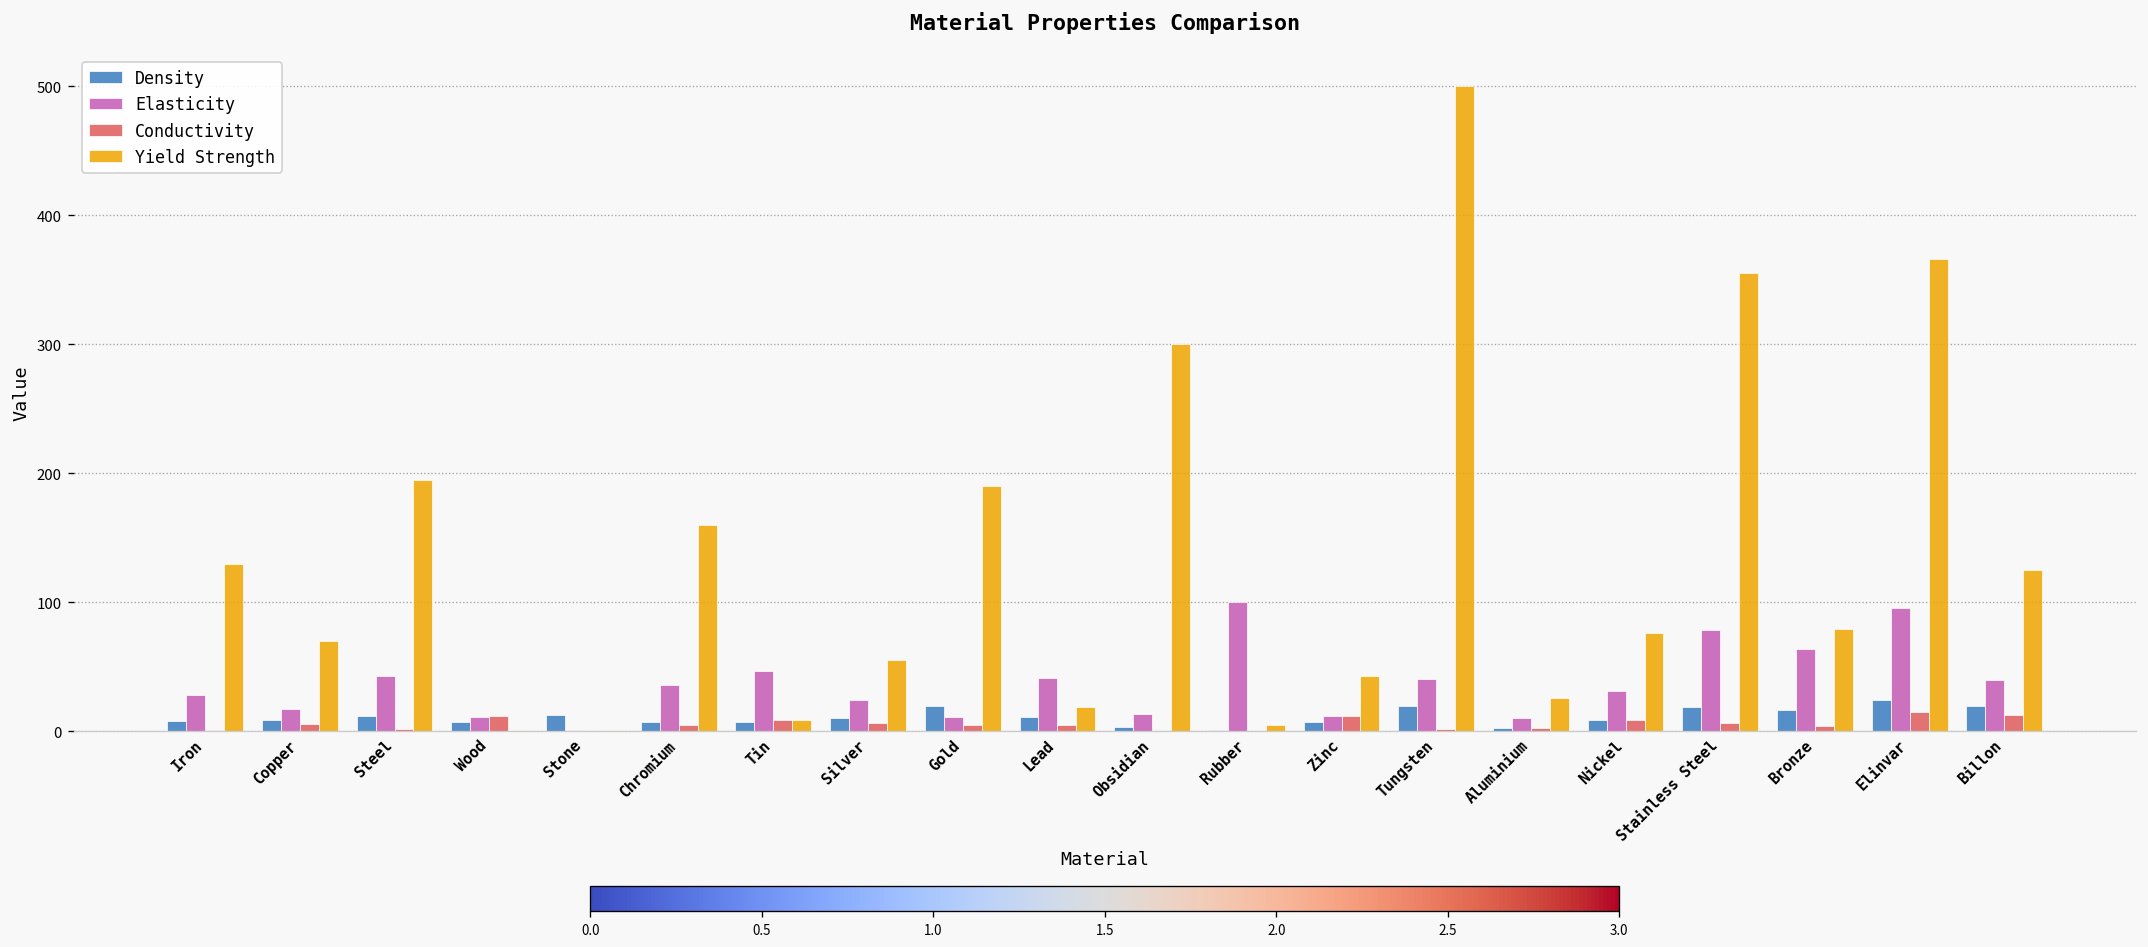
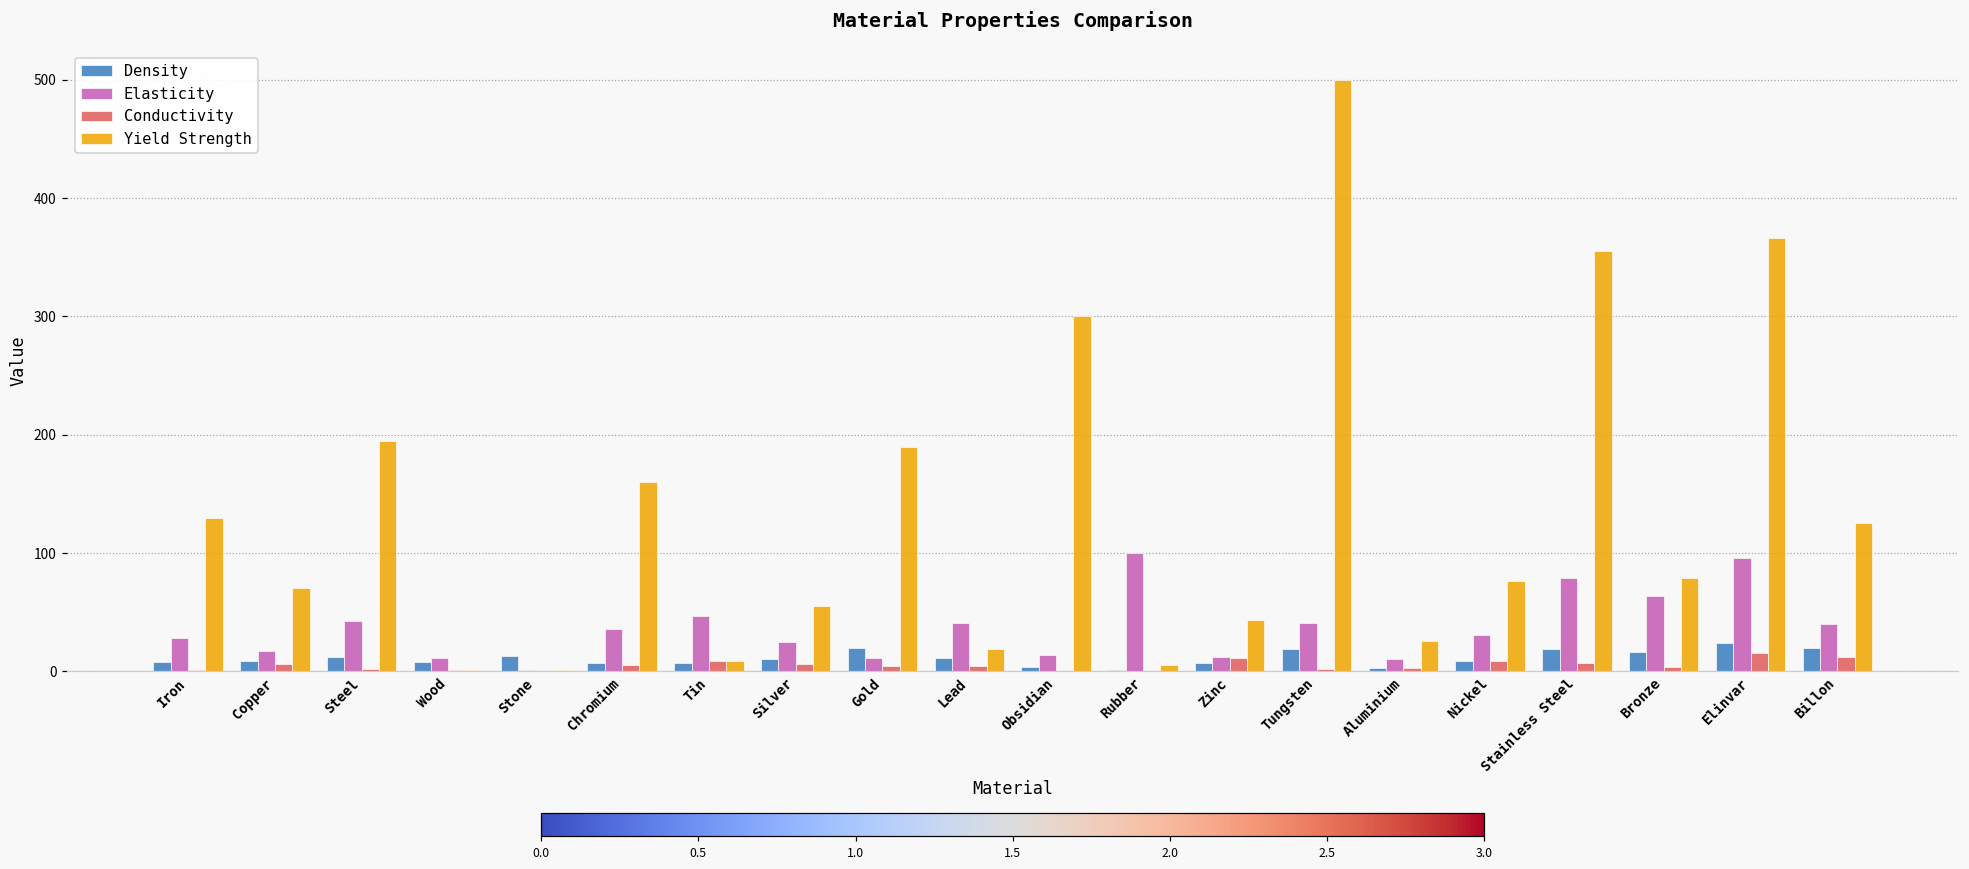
  {
    "Density": {
      "Iron": 8,
      "Copper": 9,
      "Steel": 12,
      "Wood": 8,
      "Stone": 13,
      "Chromium": 7,
      "Tin": 7,
      "Silver": 10,
      "Gold": 19,
      "Lead": 11,
      "Obsidian": 4,
      "Zinc": 7,
      "Tungsten": 19,
      "Aluminium": 3,
      "Nickel": 9,
      "Stainless Steel": 19,
      "Bronze": 16,
      "Elinvar": 24,
      "Billon": 19
    },
    "Elasticity": {
      "Iron": 29,
      "Copper": 17,
      "Steel": 43,
      "Wood": 11,
      "Chromium": 36,
      "Tin": 47,
      "Silver": 24,
      "Gold": 11,
      "Lead": 41,
      "Obsidian": 14,
      "Rubber": 100,
      "Zinc": 12,
      "Tungsten": 41,
      "Aluminium": 10,
      "Nickel": 31,
      "Stainless Steel": 79,
      "Bronze": 64,
      "Elinvar": 96,
      "Billon": 40
    },
    "Conductivity": {
      "Copper": 6,
-     "Wood": 12,
+     "Wood": 1,
      "Stone": 0,
      "Chromium": 5,
      "Tin": 9,
      "Silver": 6,
      "Gold": 5,
      "Lead": 5,
      "Rubber": 0,
      "Zinc": 12,
      "Aluminium": 2,
      "Nickel": 9,
      "Stainless Steel": 7,
      "Bronze": 4,
      "Elinvar": 15,
      "Billon": 12
    },
    "Yield Strength": {
      "Iron": 130,
      "Copper": 70,
      "Steel": 195,
      "Chromium": 160,
      "Tin": 9,
      "Silver": 55,
      "Gold": 190,
      "Lead": 19,
      "Obsidian": 300,
      "Rubber": 5,
      "Zinc": 43,
      "Tungsten": 500,
      "Aluminium": 26,
      "Nickel": 76,
      "Stainless Steel": 355,
      "Bronze": 79,
      "Elinvar": 366,
      "Billon": 125
    }
  }
